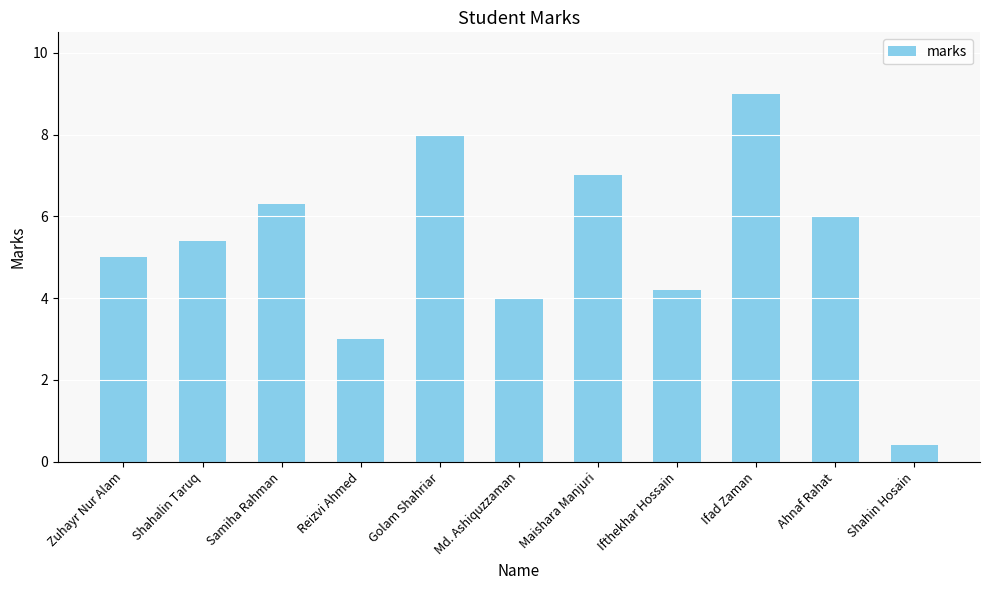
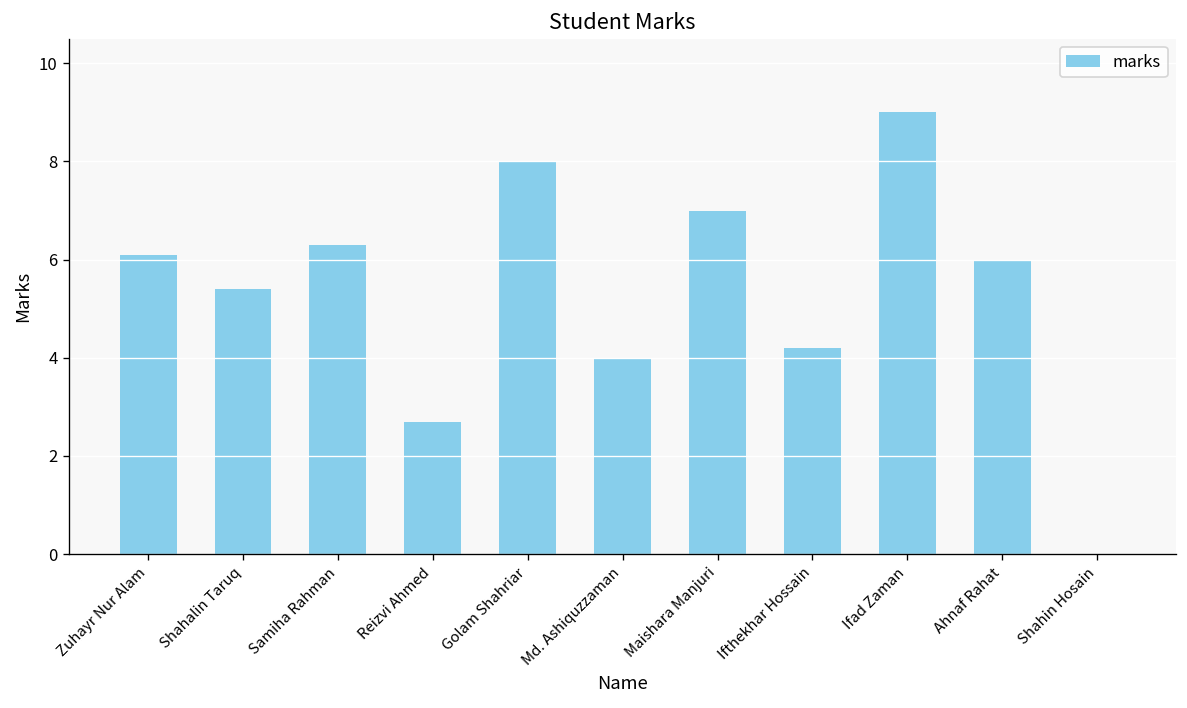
  {
-   "Zuhayr Nur Alam": 5.0,
+   "Zuhayr Nur Alam": 6.1,
    "Shahalin Taruq": 5.4,
    "Samiha Rahman": 6.3,
-   "Reizvi Ahmed": 3.0,
+   "Reizvi Ahmed": 2.7,
    "Golam Shahriar": 8.0,
    "Md. Ashiquzzaman": 4.0,
    "Maishara Manjuri": 7.0,
    "Ifthekhar Hossain": 4.2,
    "Ifad Zaman": 9.0,
    "Ahnaf Rahat": 6.0,
-   "Shahin Hosain": 0.4
+   "Shahin Hosain": 0.0
  }
